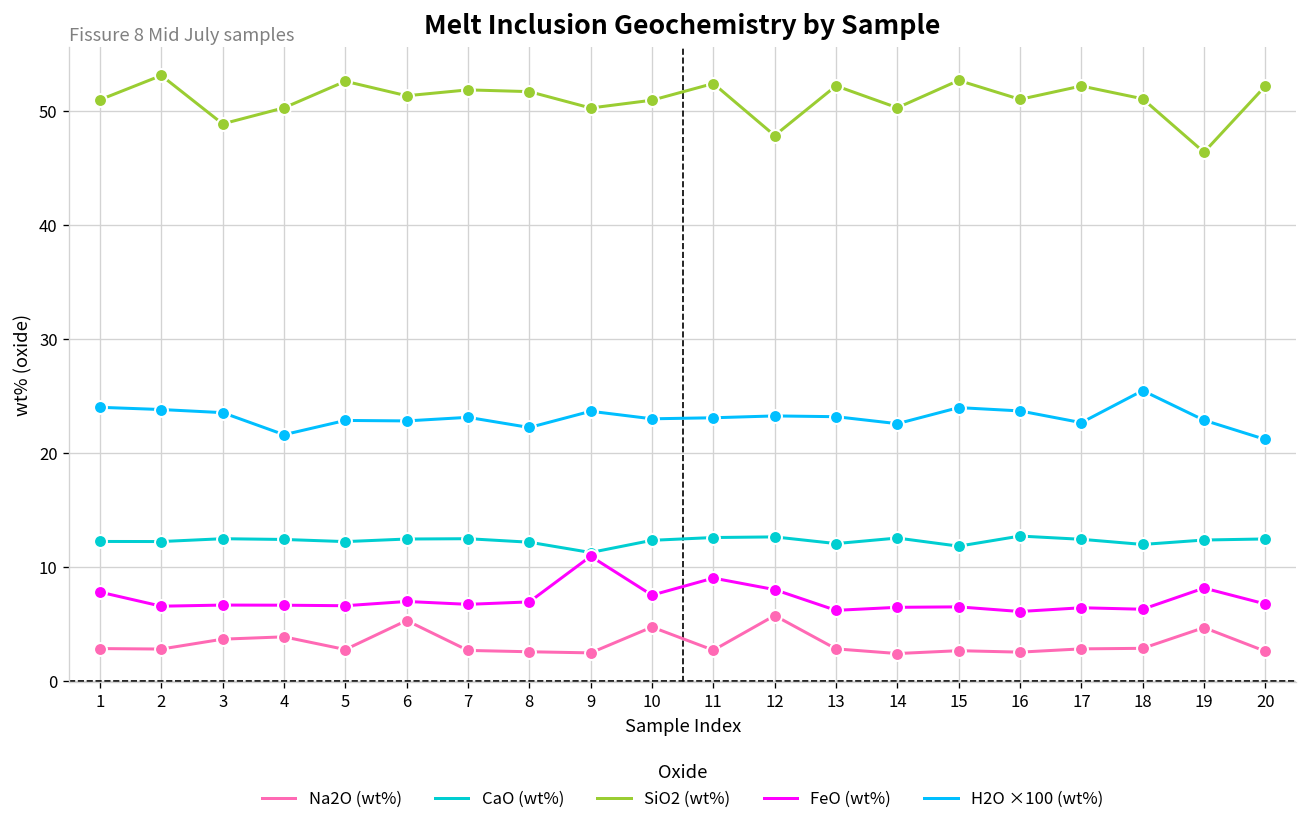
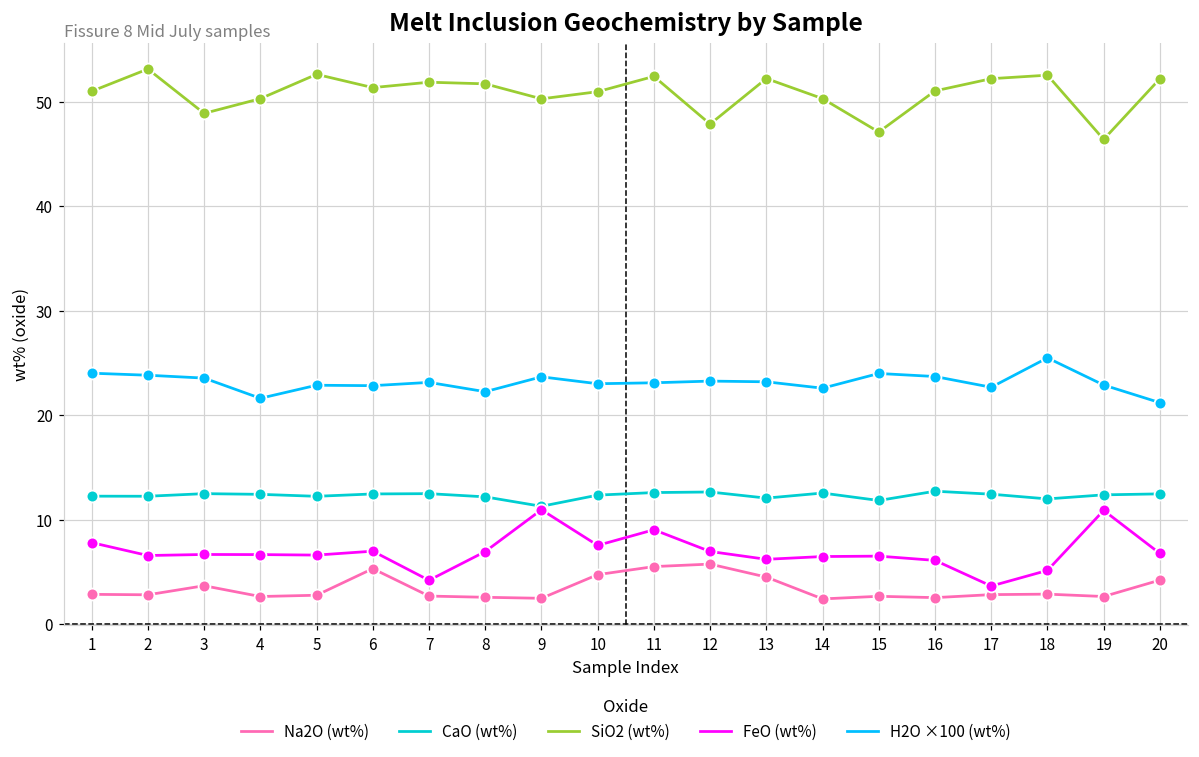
  {
    "Na2O (wt%)": {
      "1": 3,
      "2": 3,
      "3": 4,
-     "4": 4,
+     "4": 3,
      "5": 3,
      "6": 5,
      "7": 3,
      "8": 3,
      "9": 2,
      "10": 5,
-     "11": 3,
+     "11": 6,
      "12": 6,
-     "13": 3,
+     "13": 5,
      "14": 2,
      "15": 3,
      "16": 3,
      "17": 3,
      "18": 3,
-     "19": 5,
-     "20": 3
+     "19": 3,
+     "20": 4
    },
    "SiO2 (wt%)": {
      "1": 51,
      "2": 53,
      "3": 49,
      "4": 50,
      "5": 53,
      "6": 51,
      "7": 52,
      "8": 52,
      "9": 50,
      "10": 51,
      "11": 52,
      "12": 48,
      "13": 52,
      "14": 50,
-     "15": 53,
+     "15": 47,
      "16": 51,
      "17": 52,
-     "18": 51,
+     "18": 53,
      "19": 46,
      "20": 52
    },
    "FeO (wt%)": {
      "1": 8,
      "2": 7,
      "3": 7,
      "4": 7,
      "5": 7,
      "6": 7,
-     "7": 7,
+     "7": 4,
      "8": 7,
      "9": 11,
      "10": 8,
      "11": 9,
-     "12": 8,
+     "12": 7,
      "13": 6,
      "14": 6,
      "15": 7,
      "16": 6,
-     "17": 6,
-     "18": 6,
-     "19": 8,
+     "17": 4,
+     "18": 5,
+     "19": 11,
      "20": 7
    }
  }
